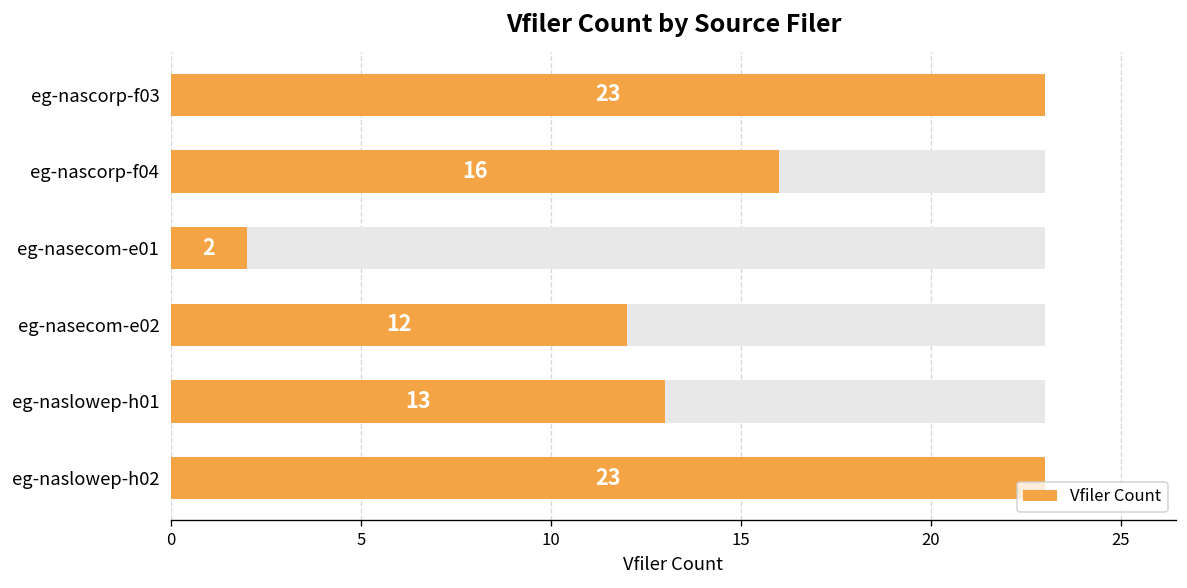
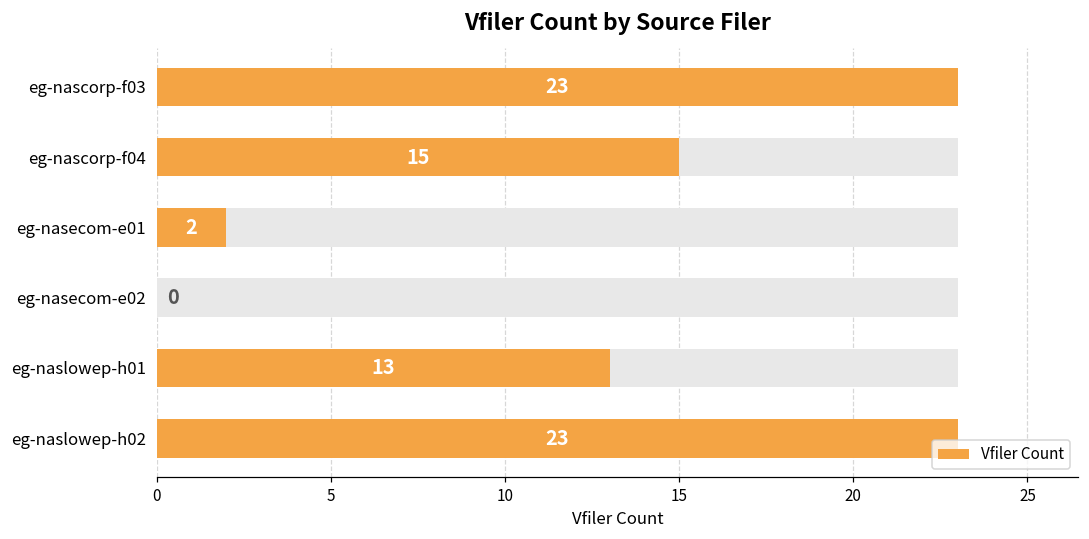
  {
    "Vfiler Count": {
      "eg-nascorp-f03": 23,
-     "eg-nascorp-f04": 16,
-     "eg-nasecom-e02": 12,
+     "eg-nascorp-f04": 15,
+     "eg-nasecom-e02": 0,
      "eg-naslowep-h02": 23
    }
  }
